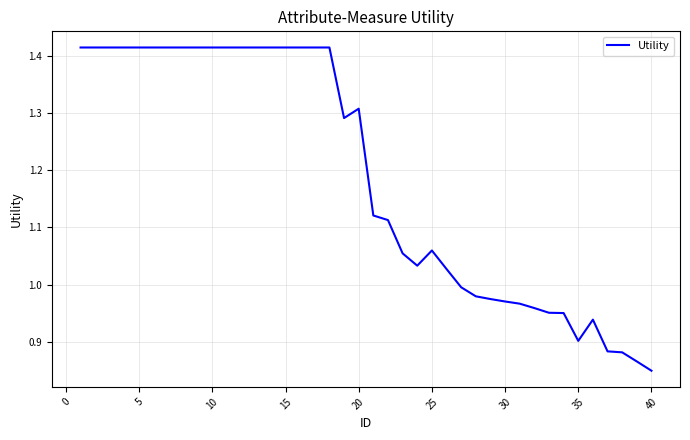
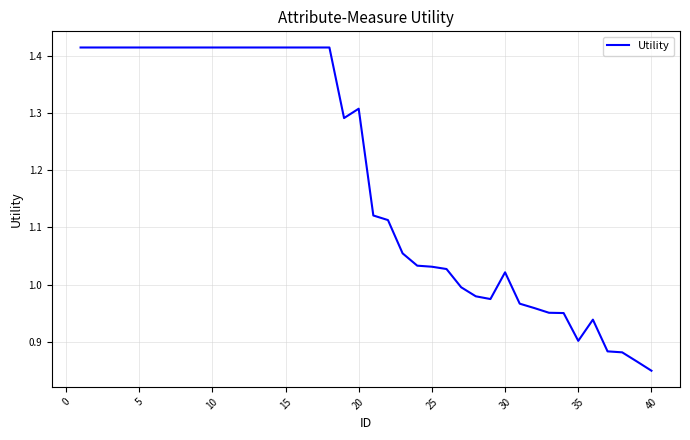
  {
    "5": 1.41,
    "10": 1.41,
    "15": 1.41,
    "20": 1.31,
-   "25": 1.06,
-   "30": 0.97,
+   "25": 1.03,
+   "30": 1.02,
    "35": 0.90,
    "40": 0.85
  }
